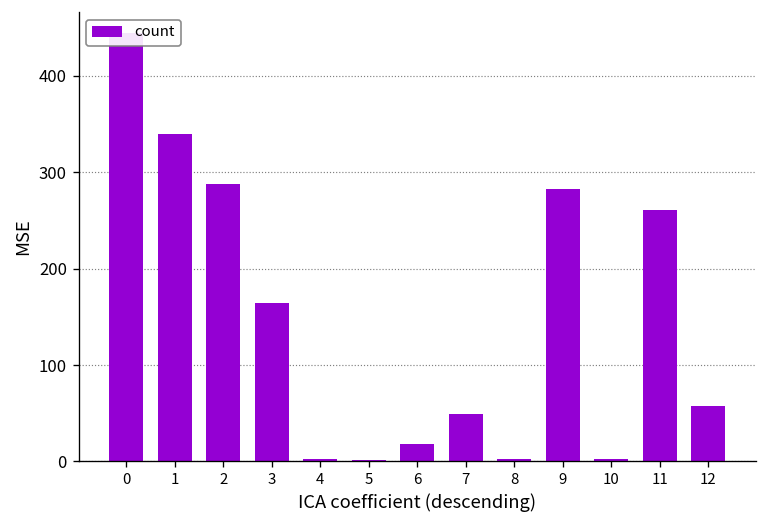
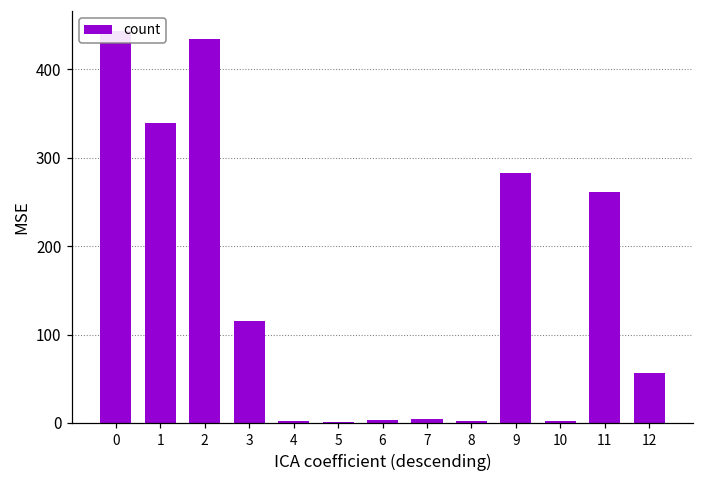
  {
    "1": 340,
-   "2": 290,
-   "3": 160,
-   "6": 20,
-   "7": 50,
+   "2": 430,
+   "3": 120,
+   "6": 0,
+   "7": 10,
    "9": 280,
    "11": 260,
    "12": 60
  }
